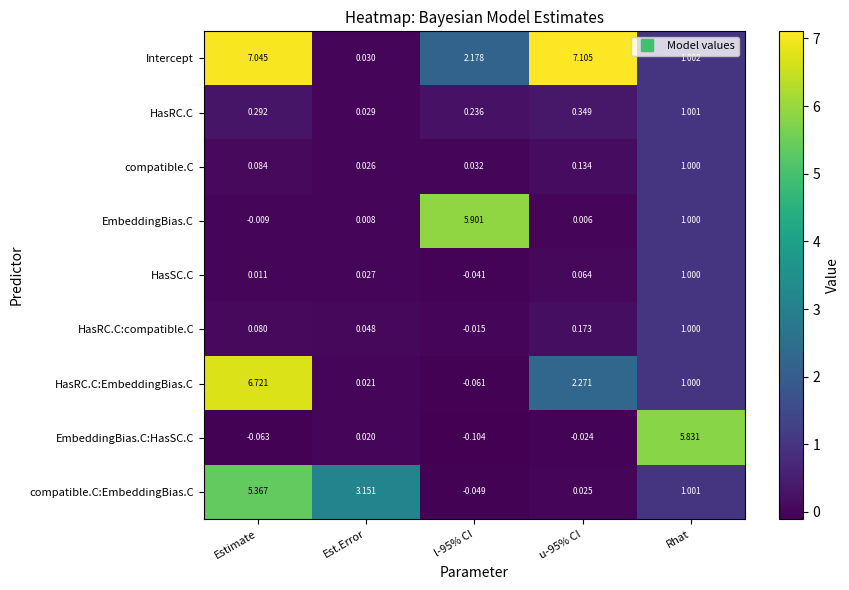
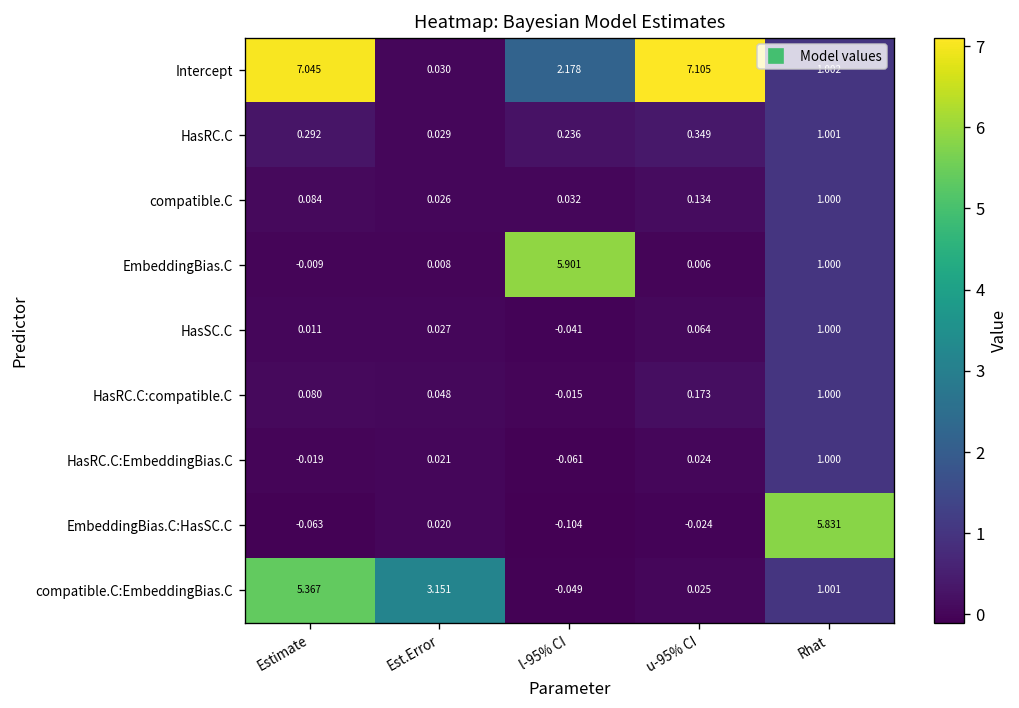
  {
    "Intercept": {
      "Estimate": 7.045,
      "Est.Error": 0.030,
      "l-95% CI": 2.178,
      "u-95% CI": 7.105
    },
    "HasRC.C": {
      "Estimate": 0.292,
      "Est.Error": 0.029,
      "l-95% CI": 0.236,
      "u-95% CI": 0.349,
      "Rhat": 1.001
    },
    "compatible.C": {
      "Estimate": 0.084,
      "Est.Error": 0.026,
      "l-95% CI": 0.032,
      "u-95% CI": 0.134,
      "Rhat": 1.000
    },
    "EmbeddingBias.C": {
      "Estimate": -0.009,
      "Est.Error": 0.008,
      "l-95% CI": 5.901,
      "u-95% CI": 0.006,
      "Rhat": 1.000
    },
    "HasSC.C": {
      "Estimate": 0.011,
      "Est.Error": 0.027,
      "l-95% CI": -0.041,
      "u-95% CI": 0.064,
      "Rhat": 1.000
    },
    "HasRC.C:compatible.C": {
      "Estimate": 0.080,
      "Est.Error": 0.048,
      "l-95% CI": -0.015,
      "u-95% CI": 0.173,
      "Rhat": 1.000
    },
    "HasRC.C:EmbeddingBias.C": {
-     "Estimate": 6.721,
+     "Estimate": -0.019,
      "Est.Error": 0.021,
      "l-95% CI": -0.061,
-     "u-95% CI": 2.271,
+     "u-95% CI": 0.024,
      "Rhat": 1.000
    },
    "EmbeddingBias.C:HasSC.C": {
      "Estimate": -0.063,
      "Est.Error": 0.020,
      "l-95% CI": -0.104,
      "u-95% CI": -0.024,
      "Rhat": 5.831
    },
    "compatible.C:EmbeddingBias.C": {
      "Estimate": 5.367,
      "Est.Error": 3.151,
      "l-95% CI": -0.049,
      "u-95% CI": 0.025,
      "Rhat": 1.001
    }
  }
